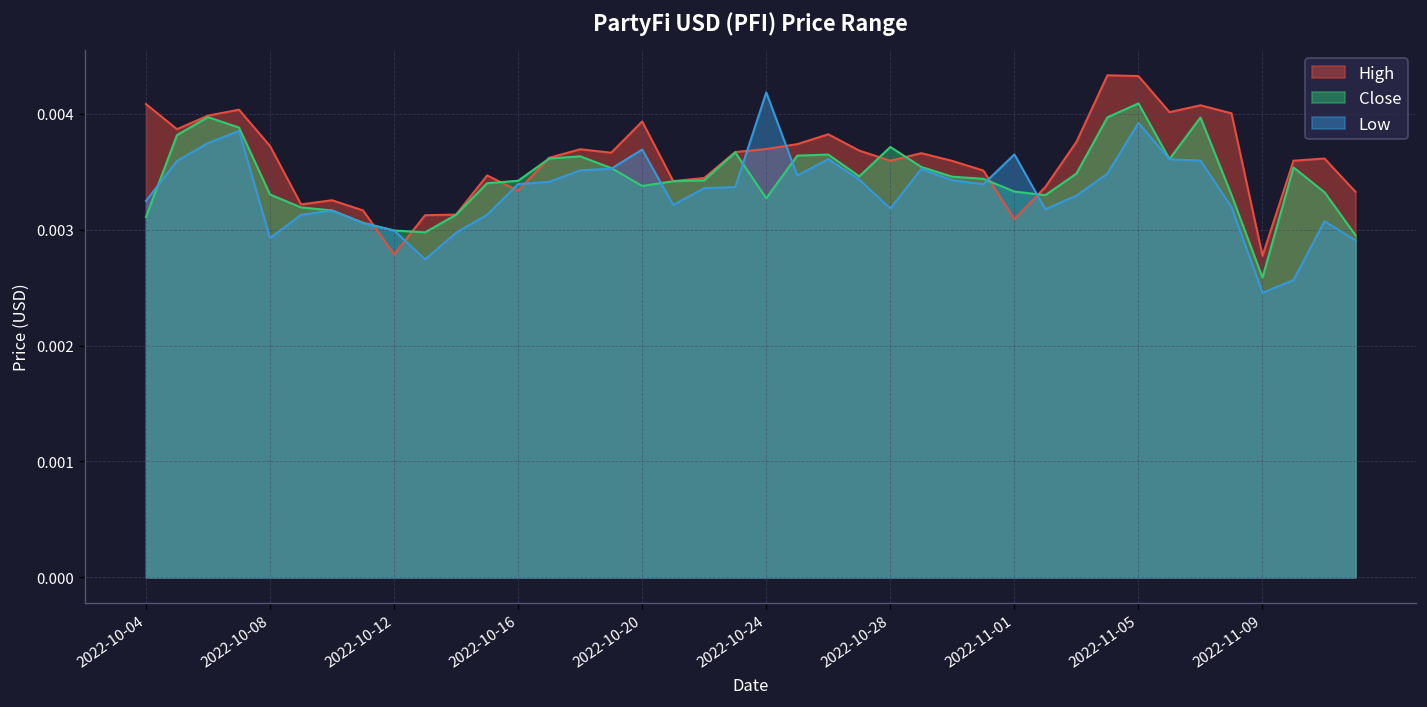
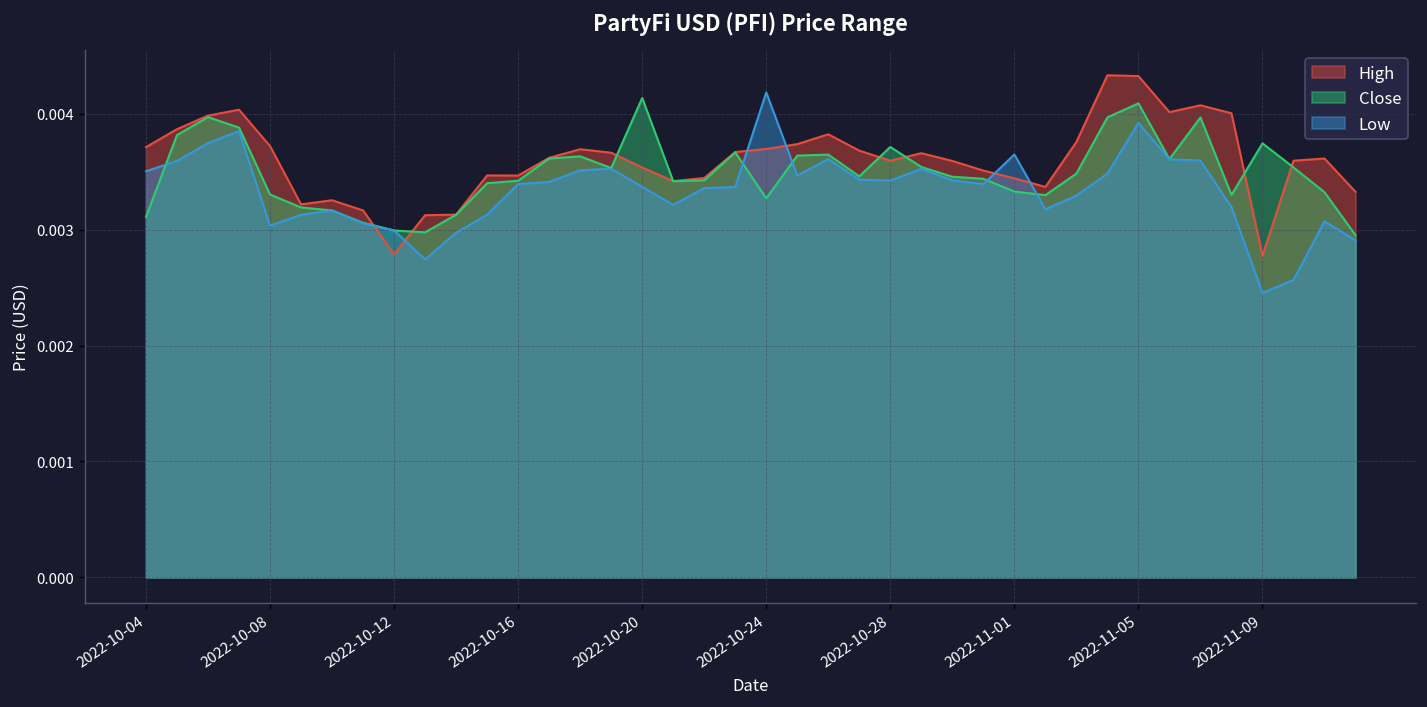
  {
    "High": {
-     "2022-10-04": 0.0041,
+     "2022-10-04": 0.0037,
      "2022-10-08": 0.0037,
      "2022-10-12": 0.0028,
-     "2022-10-16": 0.0033,
-     "2022-10-20": 0.0039,
+     "2022-10-16": 0.0035,
+     "2022-10-20": 0.0035,
      "2022-10-24": 0.0037,
      "2022-10-28": 0.0036,
-     "2022-11-01": 0.0031,
+     "2022-11-01": 0.0034,
      "2022-11-05": 0.0043,
      "2022-11-09": 0.0028
    },
    "Close": {
      "2022-10-04": 0.0031,
      "2022-10-08": 0.0033,
      "2022-10-16": 0.0034,
-     "2022-10-20": 0.0034,
+     "2022-10-20": 0.0041,
      "2022-10-24": 0.0033,
      "2022-10-28": 0.0037,
      "2022-11-01": 0.0033,
      "2022-11-05": 0.0041,
-     "2022-11-09": 0.0026
+     "2022-11-09": 0.0037
    },
    "Low": {
-     "2022-10-04": 0.0032,
-     "2022-10-08": 0.0029,
+     "2022-10-04": 0.0035,
+     "2022-10-08": 0.0030,
      "2022-10-16": 0.0034,
-     "2022-10-20": 0.0037,
+     "2022-10-20": 0.0034,
      "2022-10-24": 0.0042,
-     "2022-10-28": 0.0032,
+     "2022-10-28": 0.0034,
      "2022-11-01": 0.0036,
      "2022-11-05": 0.0039,
      "2022-11-09": 0.0025
    }
  }
